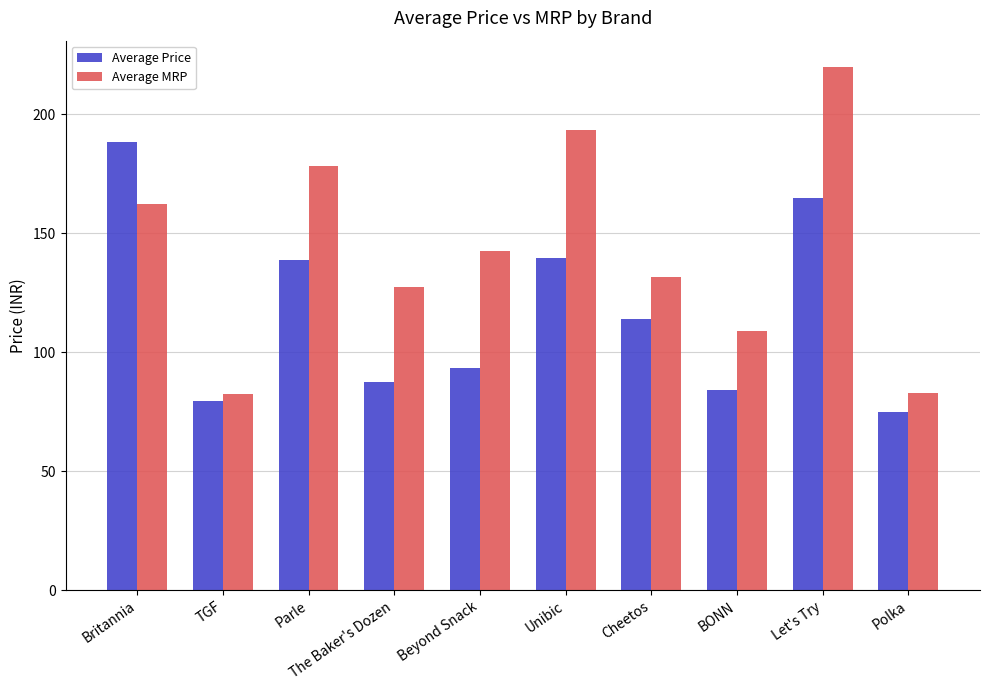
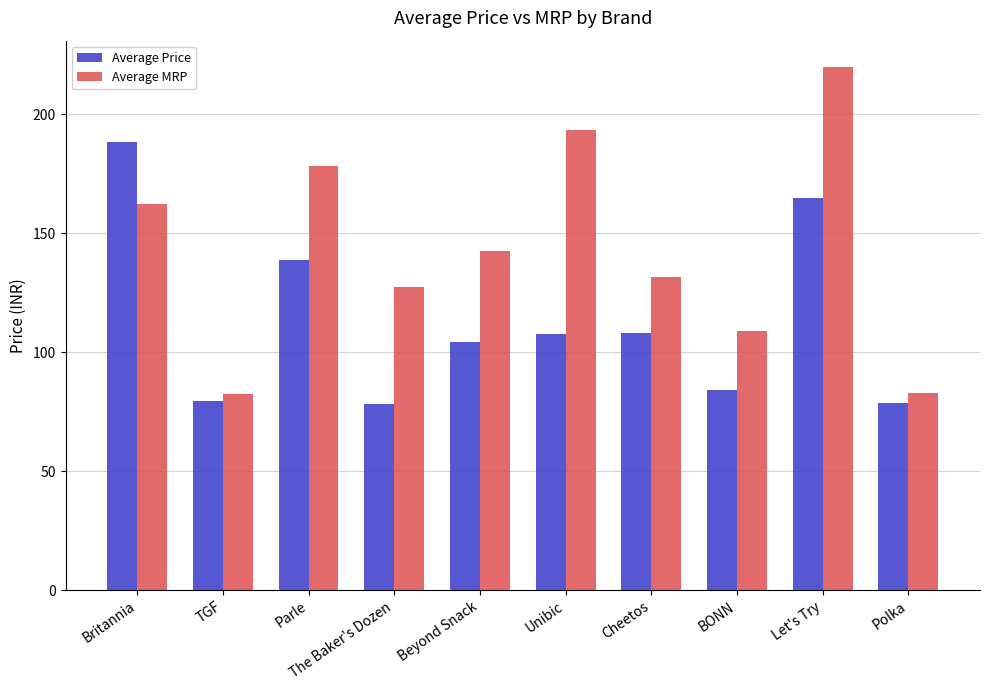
  {
    "Average Price": {
      "Britannia": 188,
      "TGF": 79,
      "Parle": 139,
-     "The Baker's Dozen": 88,
-     "Beyond Snack": 94,
-     "Unibic": 140,
-     "Cheetos": 114,
+     "The Baker's Dozen": 78,
+     "Beyond Snack": 105,
+     "Unibic": 108,
+     "Cheetos": 108,
      "BONN": 84,
      "Let's Try": 165,
-     "Polka": 75
+     "Polka": 79
    },
    "Average MRP": {
      "Britannia": 162,
      "TGF": 83,
      "Parle": 178,
      "The Baker's Dozen": 128,
      "Beyond Snack": 143,
      "Unibic": 193,
      "Cheetos": 132,
      "BONN": 109,
      "Let's Try": 220,
      "Polka": 83
    }
  }
